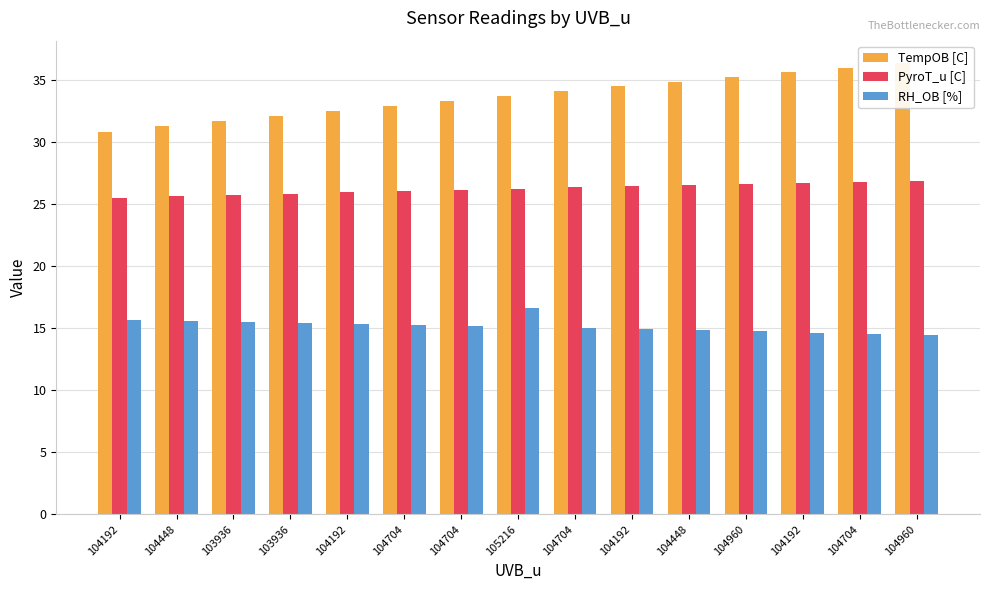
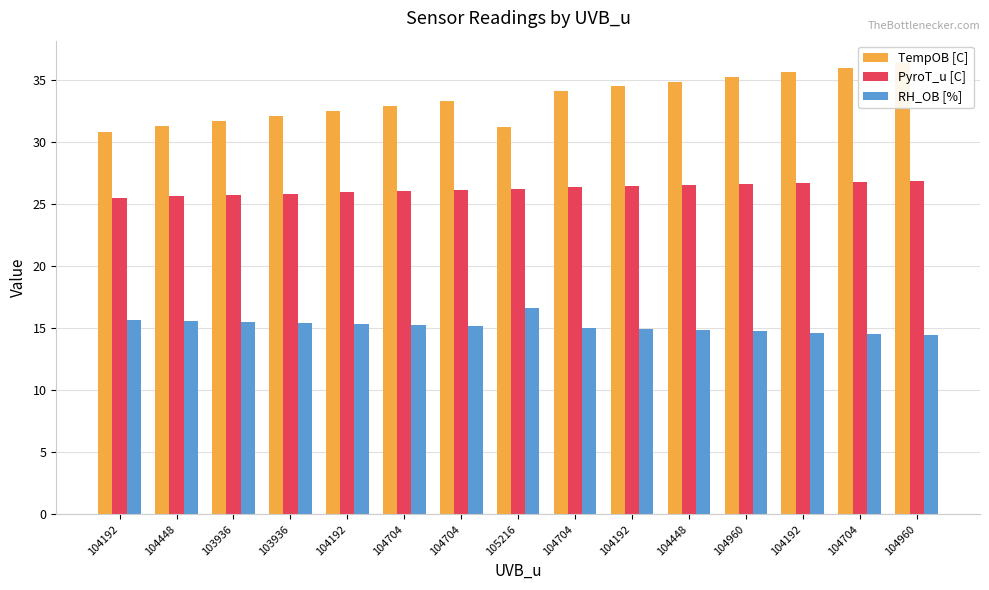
  {
    "TempOB [C]": {
-     "105216": 33.7
+     "105216": 31.2
    },
    "PyroT_u [C]": {
      "105216": 26.2
    },
    "RH_OB [%]": {
      "105216": 16.6
    }
  }
